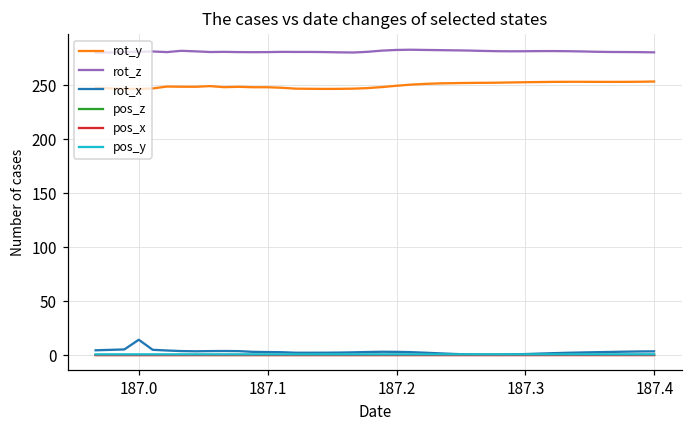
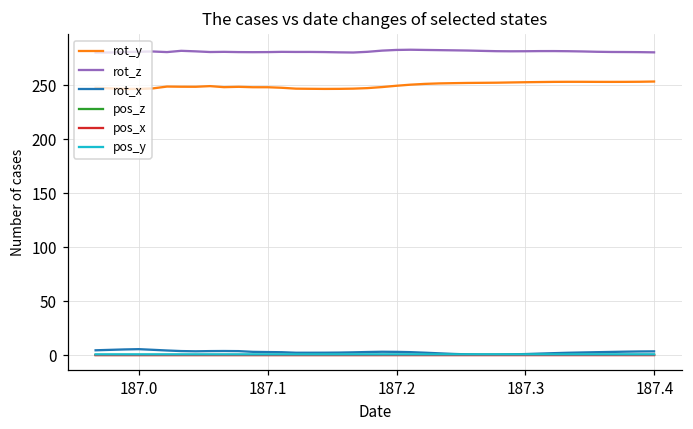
  {
    "rot_x": {
-     "187.0": 14
+     "187.0": 6
    }
  }
